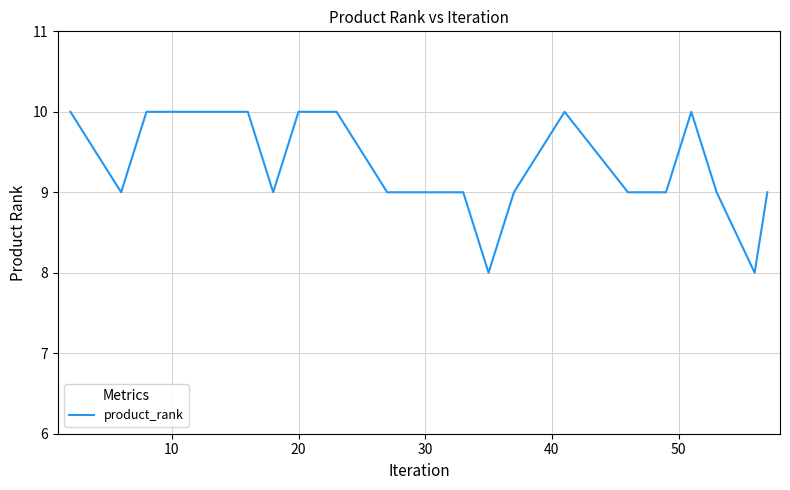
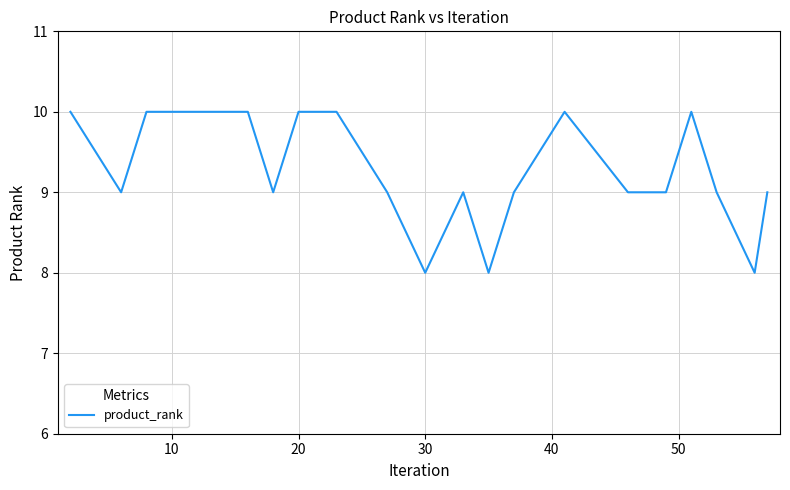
  {
    "10": 10,
    "20": 10,
-   "30": 9
+   "30": 8
  }
